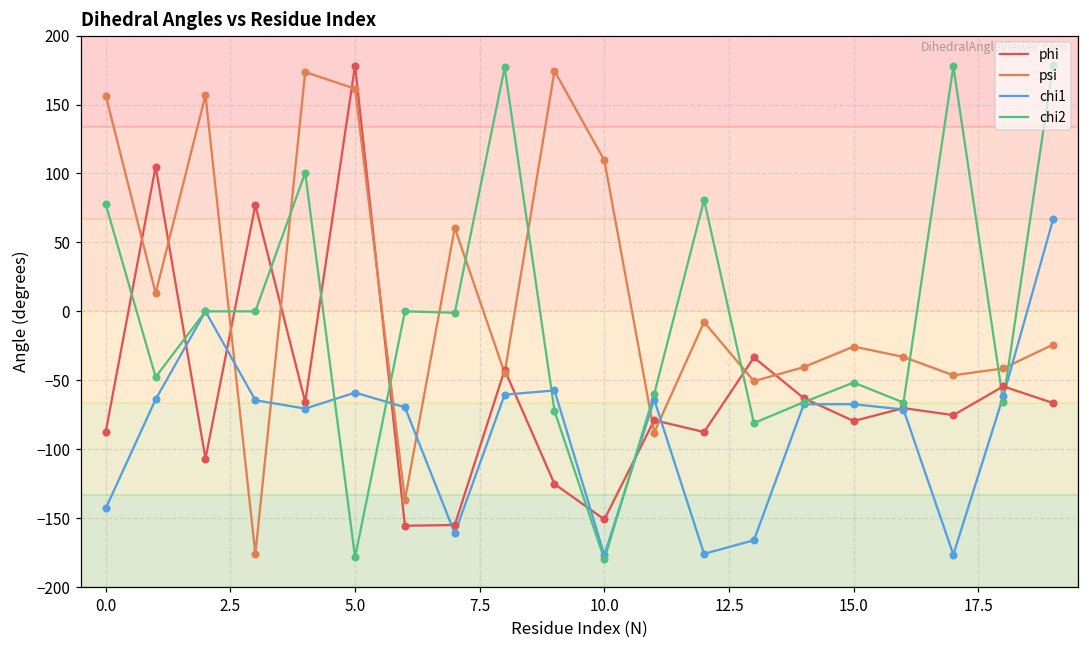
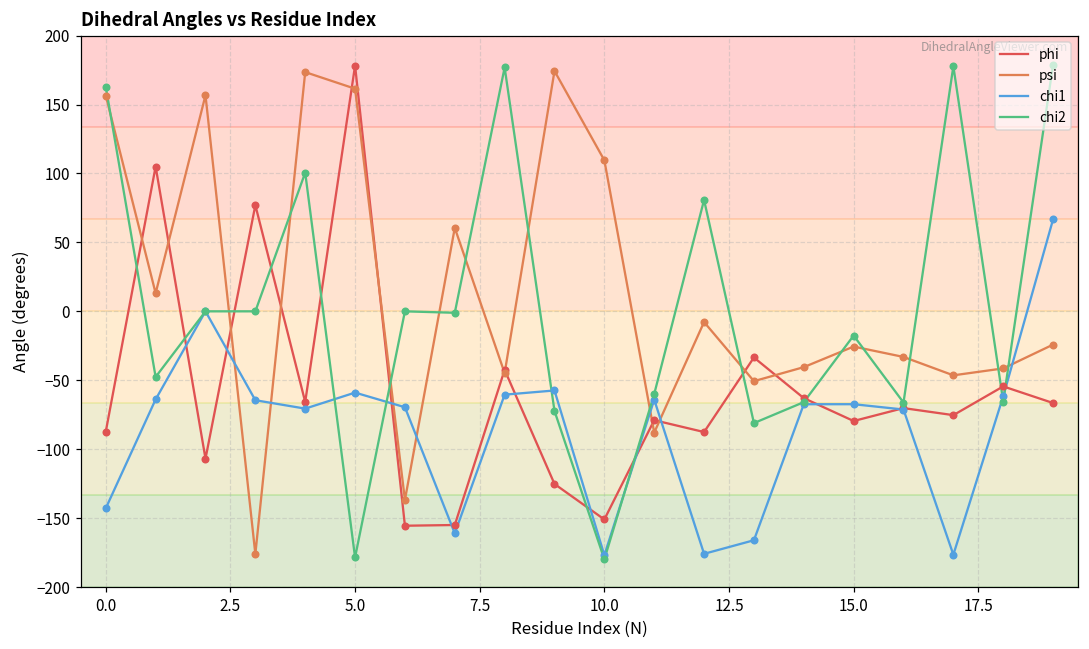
  {
    "chi1": {
      "0.0": -143,
      "5.0": -59,
      "10.0": -177,
      "15.0": -67
    },
    "chi2": {
-     "0.0": 78,
+     "0.0": 163,
      "5.0": -178,
      "10.0": -180,
-     "15.0": -52
+     "15.0": -18
    }
  }
